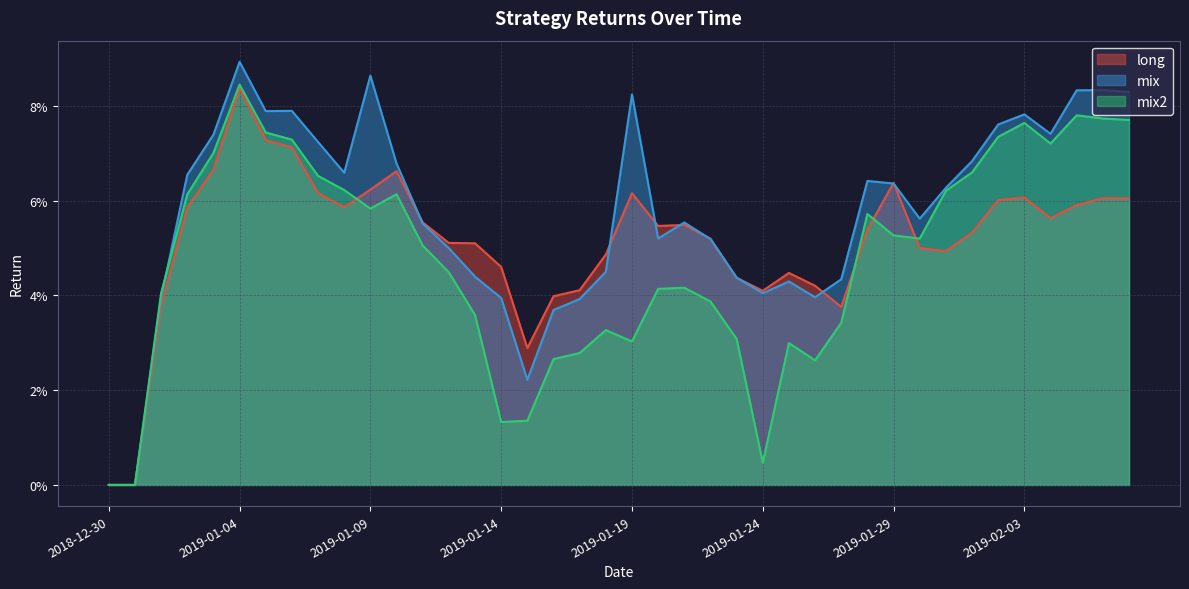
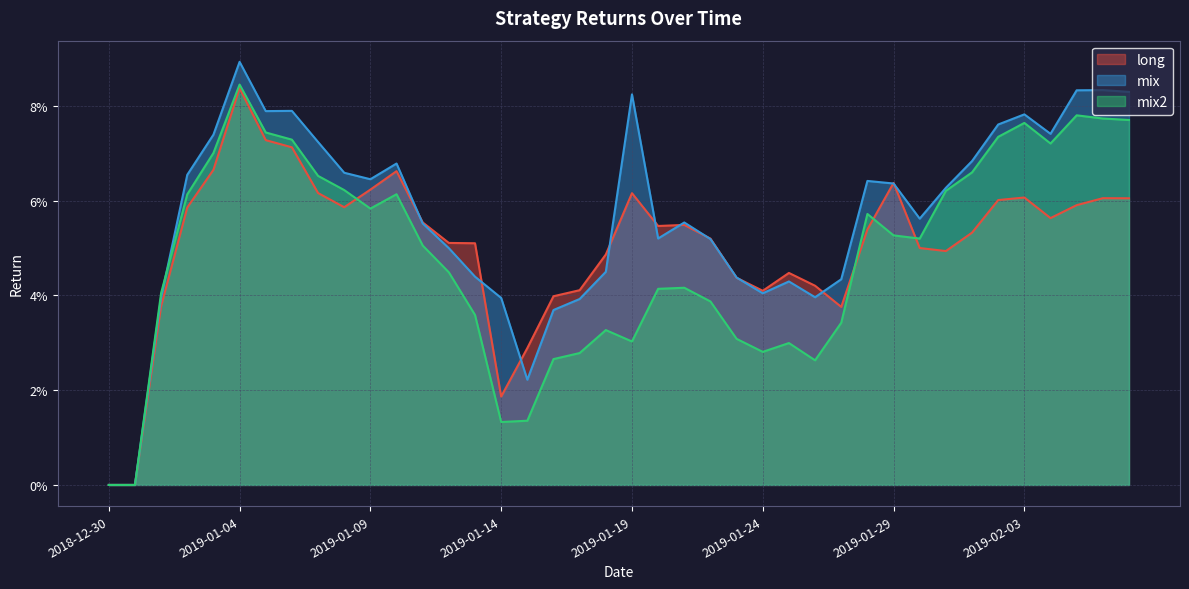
  {
    "long": {
      "2019-01-04": "8.4%",
      "2019-01-09": "6.2%",
-     "2019-01-14": "4.6%",
+     "2019-01-14": "1.9%",
      "2019-01-19": "6.2%",
      "2019-02-03": "6.1%"
    },
    "mix": {
      "2019-01-04": "8.9%",
-     "2019-01-09": "8.6%",
+     "2019-01-09": "6.5%",
      "2019-01-14": "3.9%",
      "2019-01-19": "8.2%",
      "2019-02-03": "7.8%"
    },
    "mix2": {
      "2019-01-04": "8.5%",
      "2019-01-09": "5.8%",
      "2019-01-14": "1.3%",
      "2019-01-19": "3.0%",
-     "2019-01-24": "0.5%",
+     "2019-01-24": "2.8%",
      "2019-01-29": "5.3%",
      "2019-02-03": "7.6%"
    }
  }
